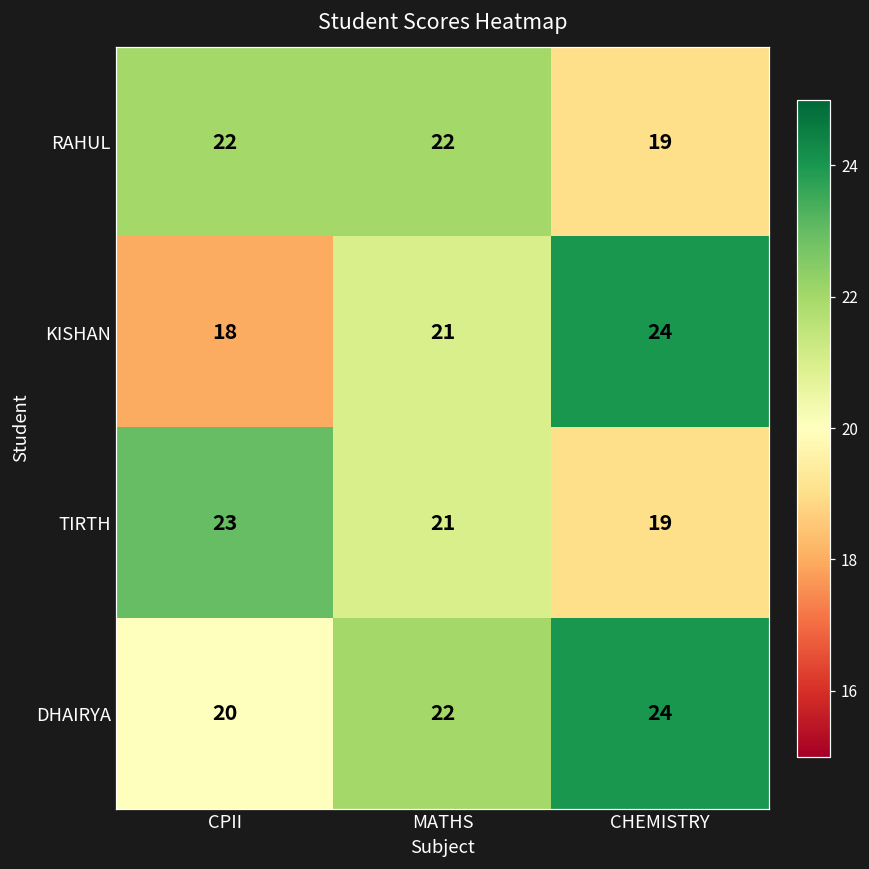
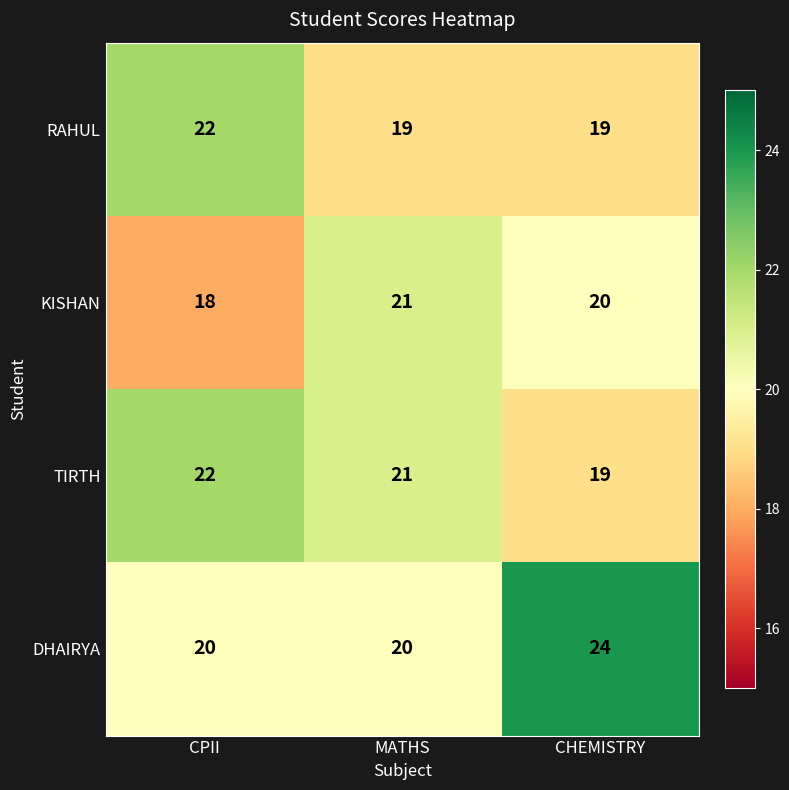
  {
    "RAHUL": {
      "CPII": 22,
-     "MATHS": 22,
+     "MATHS": 19,
      "CHEMISTRY": 19
    },
    "KISHAN": {
      "CPII": 18,
      "MATHS": 21,
-     "CHEMISTRY": 24
+     "CHEMISTRY": 20
    },
    "TIRTH": {
-     "CPII": 23,
+     "CPII": 22,
      "MATHS": 21,
      "CHEMISTRY": 19
    },
    "DHAIRYA": {
      "CPII": 20,
-     "MATHS": 22,
+     "MATHS": 20,
      "CHEMISTRY": 24
    }
  }
